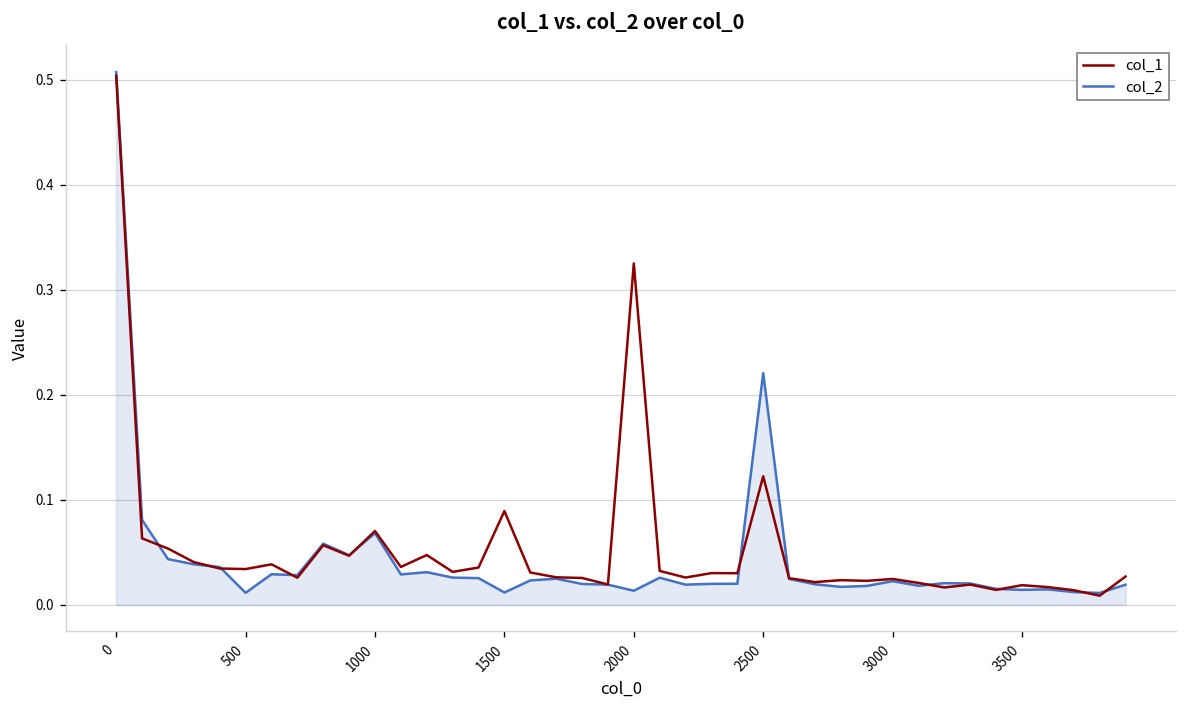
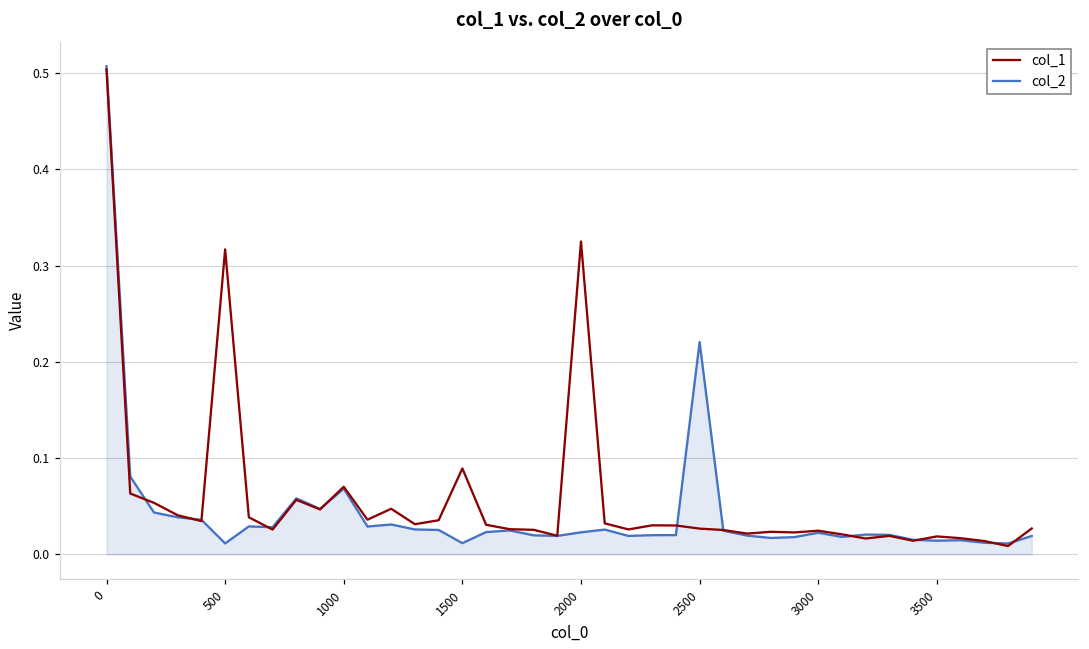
  {
    "col_1": {
      "0": 0.50,
-     "500": 0.03,
+     "500": 0.32,
      "1500": 0.09,
      "2000": 0.33,
-     "2500": 0.12,
+     "2500": 0.03,
      "3500": 0.02
    },
    "col_2": {
      "0": 0.51,
      "500": 0.01,
      "1500": 0.01,
-     "2000": 0.01,
+     "2000": 0.02,
      "2500": 0.22,
      "3500": 0.01
    }
  }
